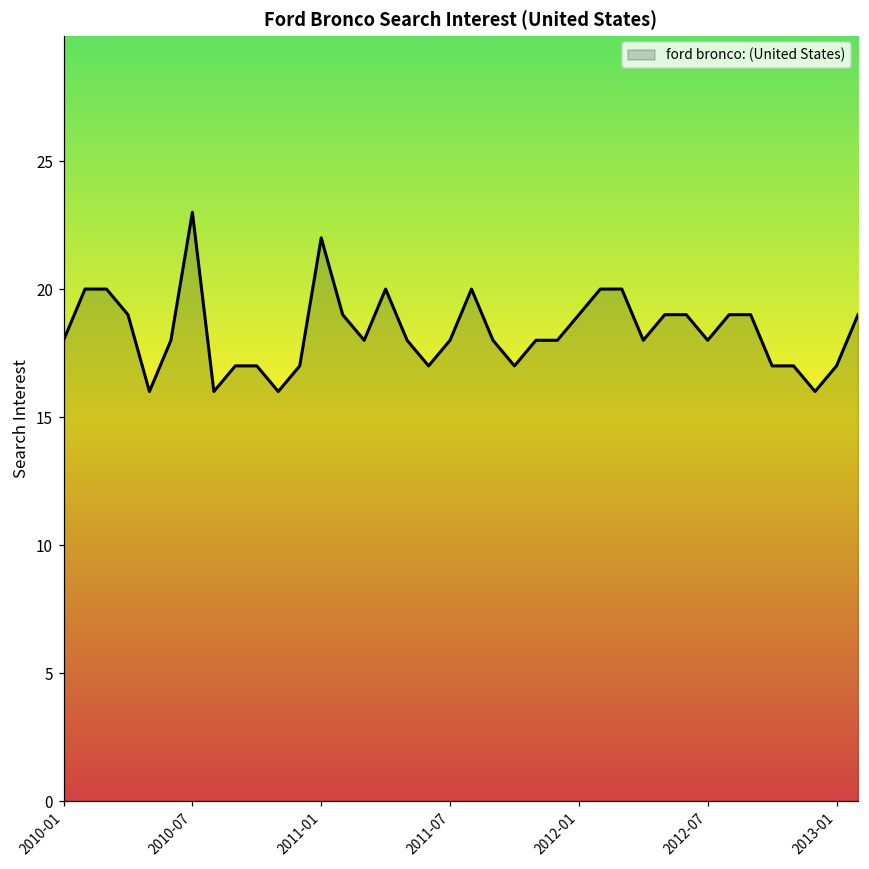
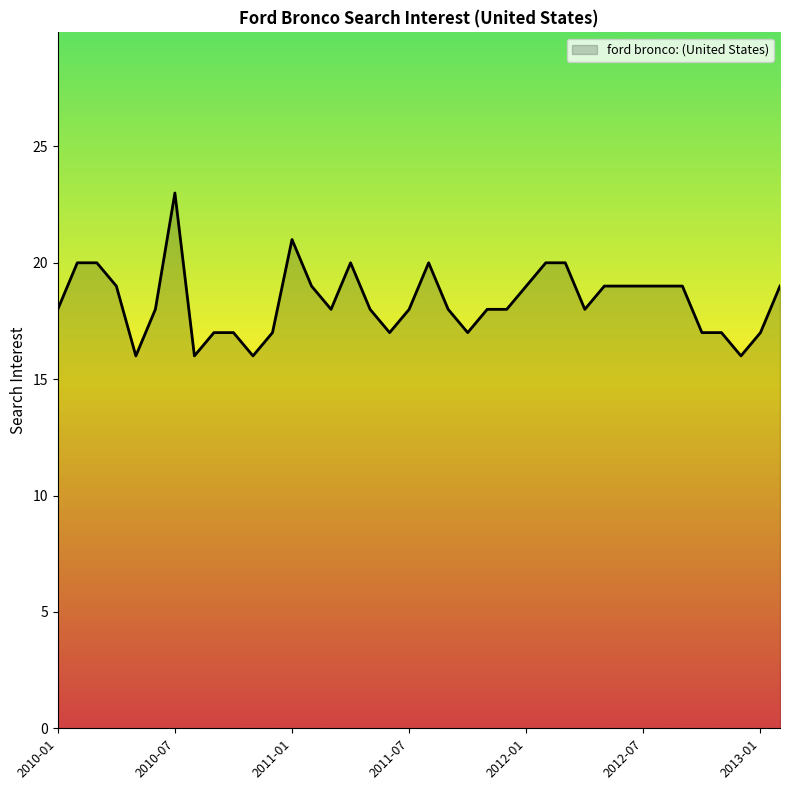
  {
    "2010-01": 18,
    "2010-07": 23,
-   "2011-01": 22,
+   "2011-01": 21,
    "2011-07": 18,
    "2012-01": 19,
-   "2012-07": 18,
+   "2012-07": 19,
    "2013-01": 17
  }
